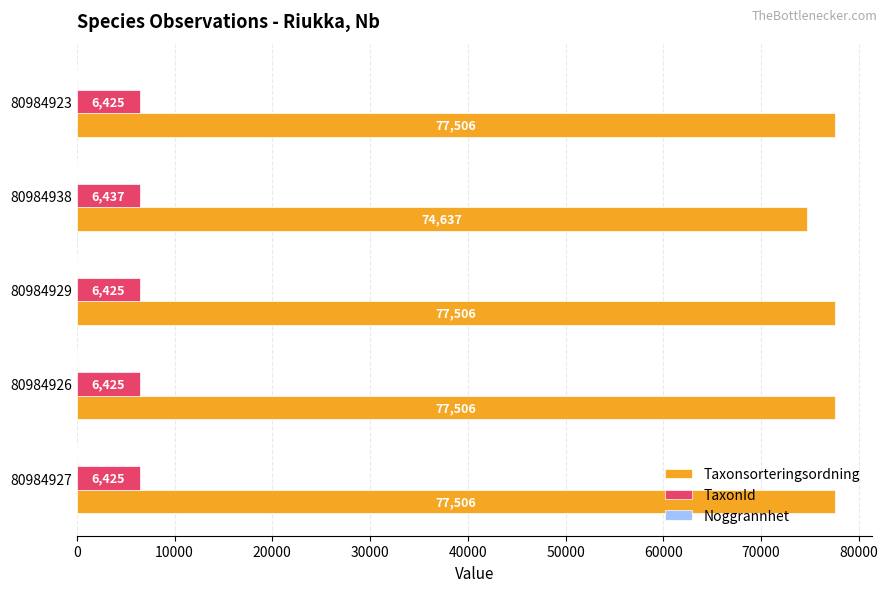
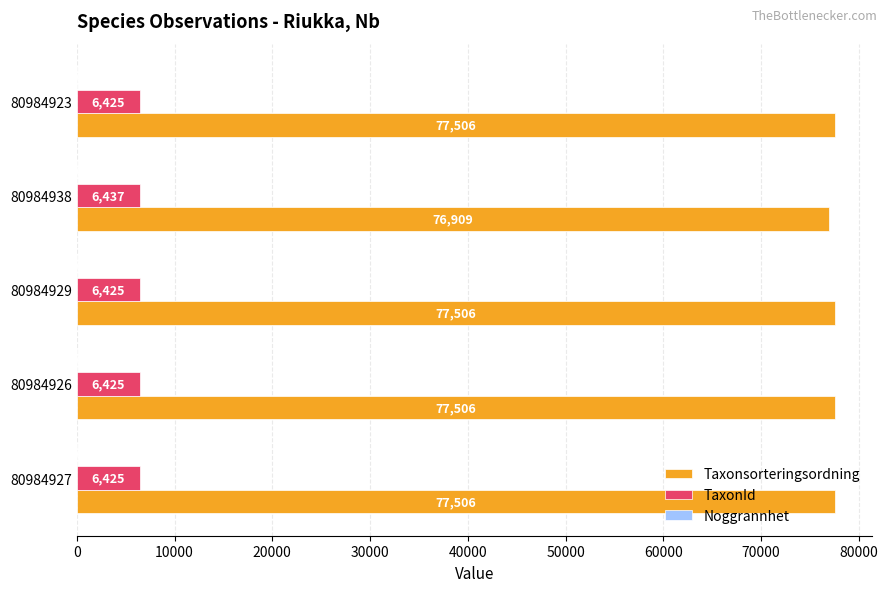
  {
    "Taxonsorteringsordning": {
      "80984923": "77,506",
-     "80984938": "74,637",
+     "80984938": "76,909",
      "80984929": "77,506",
      "80984926": "77,506",
      "80984927": "77,506"
    },
    "TaxonId": {
      "80984923": "6,425",
      "80984938": "6,437",
      "80984929": "6,425",
      "80984926": "6,425",
      "80984927": "6,425"
    }
  }
